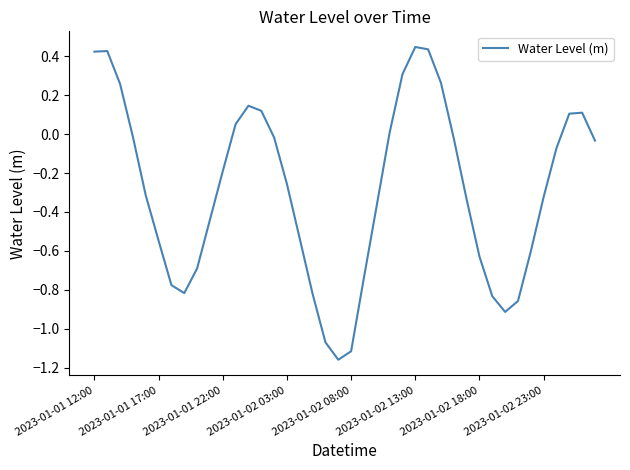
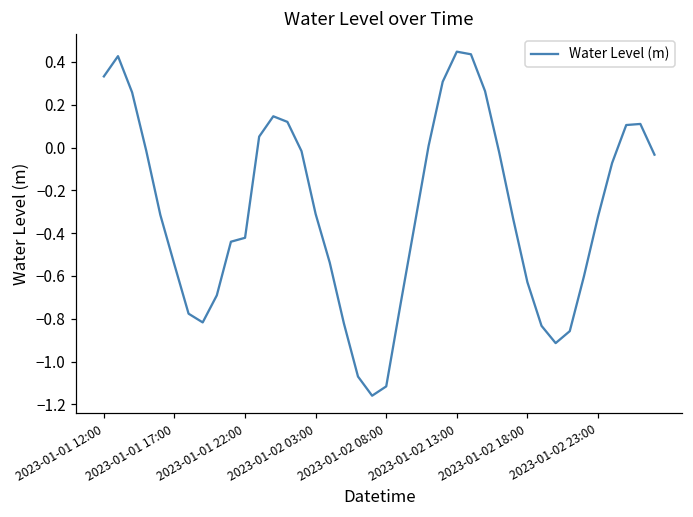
  {
-   "2023-01-01 12:00": 0.42,
+   "2023-01-01 12:00": 0.33,
    "2023-01-01 17:00": -0.55,
-   "2023-01-01 22:00": -0.19,
-   "2023-01-02 03:00": -0.26,
+   "2023-01-01 22:00": -0.42,
+   "2023-01-02 03:00": -0.31,
    "2023-01-02 08:00": -1.12,
    "2023-01-02 13:00": 0.45,
    "2023-01-02 18:00": -0.63,
    "2023-01-02 23:00": -0.32
  }
